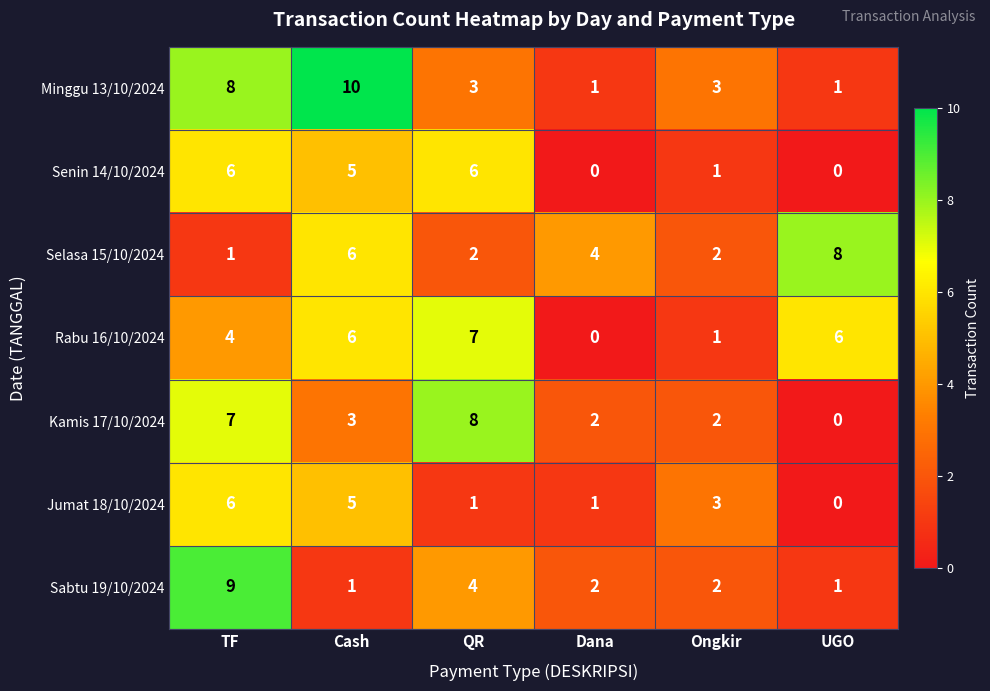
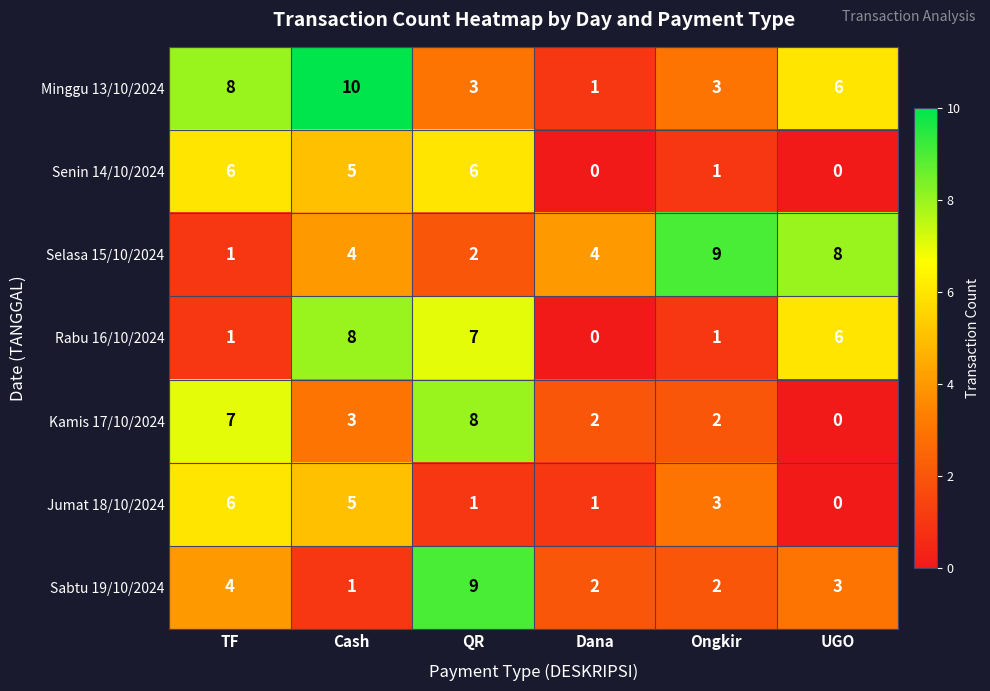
  {
    "Minggu 13/10/2024": {
      "TF": 8,
      "Cash": 10,
      "QR": 3,
      "Dana": 1,
      "Ongkir": 3,
-     "UGO": 1
+     "UGO": 6
    },
    "Senin 14/10/2024": {
      "TF": 6,
      "Cash": 5,
      "QR": 6,
      "Dana": 0,
      "Ongkir": 1,
      "UGO": 0
    },
    "Selasa 15/10/2024": {
      "TF": 1,
-     "Cash": 6,
+     "Cash": 4,
      "QR": 2,
      "Dana": 4,
-     "Ongkir": 2,
+     "Ongkir": 9,
      "UGO": 8
    },
    "Rabu 16/10/2024": {
-     "TF": 4,
-     "Cash": 6,
+     "TF": 1,
+     "Cash": 8,
      "QR": 7,
      "Dana": 0,
      "Ongkir": 1,
      "UGO": 6
    },
    "Kamis 17/10/2024": {
      "TF": 7,
      "Cash": 3,
      "QR": 8,
      "Dana": 2,
      "Ongkir": 2,
      "UGO": 0
    },
    "Jumat 18/10/2024": {
      "TF": 6,
      "Cash": 5,
      "QR": 1,
      "Dana": 1,
      "Ongkir": 3,
      "UGO": 0
    },
    "Sabtu 19/10/2024": {
-     "TF": 9,
+     "TF": 4,
      "Cash": 1,
-     "QR": 4,
+     "QR": 9,
      "Dana": 2,
      "Ongkir": 2,
-     "UGO": 1
+     "UGO": 3
    }
  }
